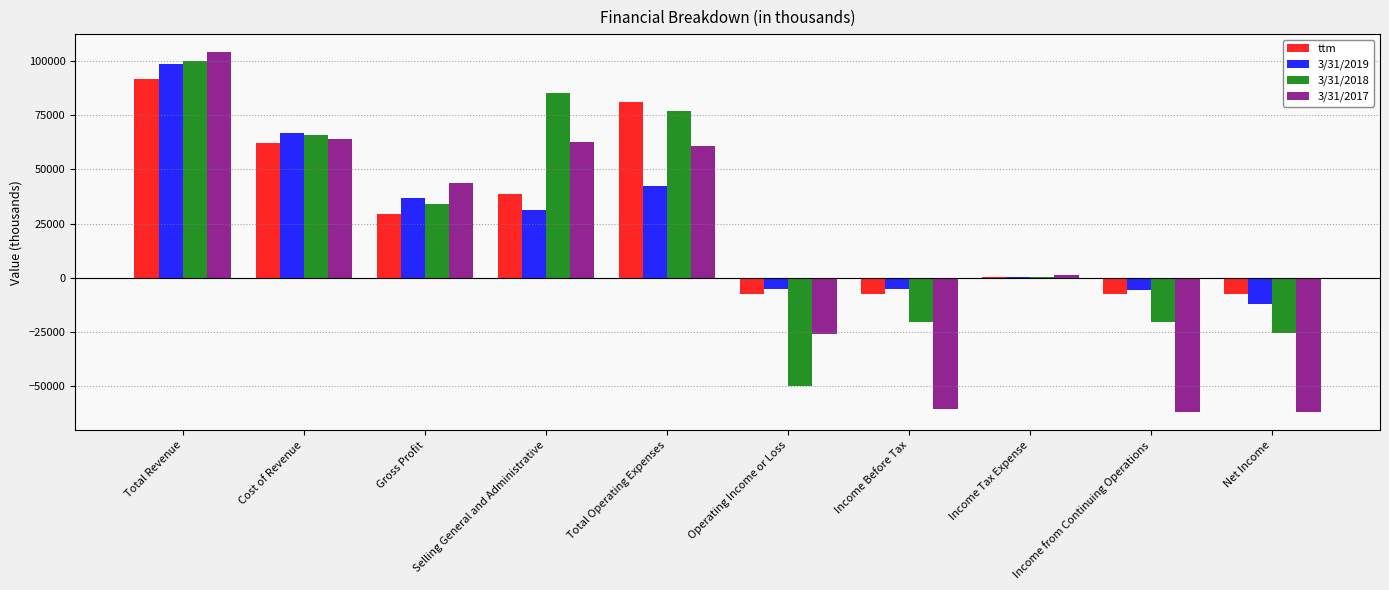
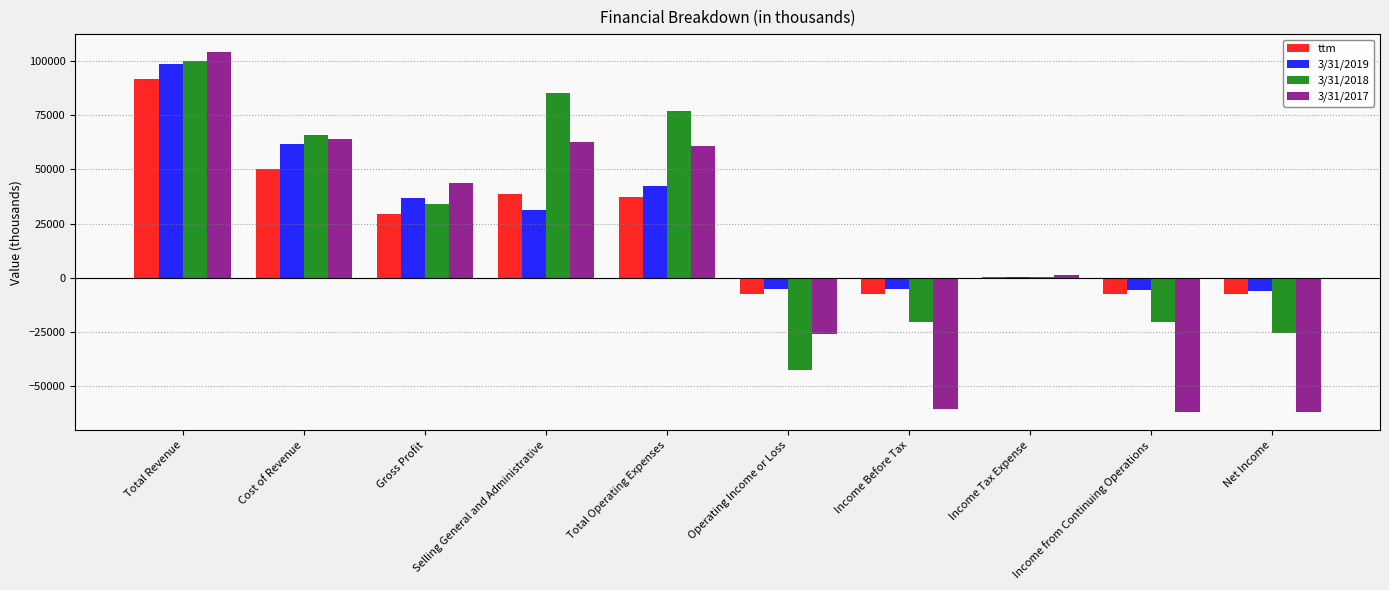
  {
    "ttm": {
      "Total Revenue": 92000,
-     "Cost of Revenue": 62000,
+     "Cost of Revenue": 50000,
      "Gross Profit": 30000,
      "Selling General and Administrative": 39000,
-     "Total Operating Expenses": 81000,
+     "Total Operating Expenses": 37000,
      "Operating Income or Loss": -7000,
      "Income Before Tax": -7000,
      "Income from Continuing Operations": -8000,
      "Net Income": -8000
    },
    "3/31/2019": {
      "Total Revenue": 99000,
-     "Cost of Revenue": 67000,
+     "Cost of Revenue": 62000,
      "Gross Profit": 37000,
      "Selling General and Administrative": 32000,
      "Total Operating Expenses": 42000,
      "Operating Income or Loss": -5000,
      "Income Before Tax": -5000,
      "Income from Continuing Operations": -5000,
-     "Net Income": -12000
+     "Net Income": -6000
    },
    "3/31/2018": {
      "Total Revenue": 100000,
      "Cost of Revenue": 66000,
      "Gross Profit": 34000,
      "Selling General and Administrative": 85000,
      "Total Operating Expenses": 77000,
-     "Operating Income or Loss": -50000,
+     "Operating Income or Loss": -42000,
      "Income Before Tax": -20000,
      "Income from Continuing Operations": -21000,
      "Net Income": -26000
    },
    "3/31/2017": {
      "Total Revenue": 104000,
      "Cost of Revenue": 64000,
      "Gross Profit": 44000,
      "Selling General and Administrative": 63000,
      "Total Operating Expenses": 61000,
      "Operating Income or Loss": -26000,
      "Income Before Tax": -60000,
      "Income Tax Expense": 2000,
      "Income from Continuing Operations": -62000,
      "Net Income": -62000
    }
  }
